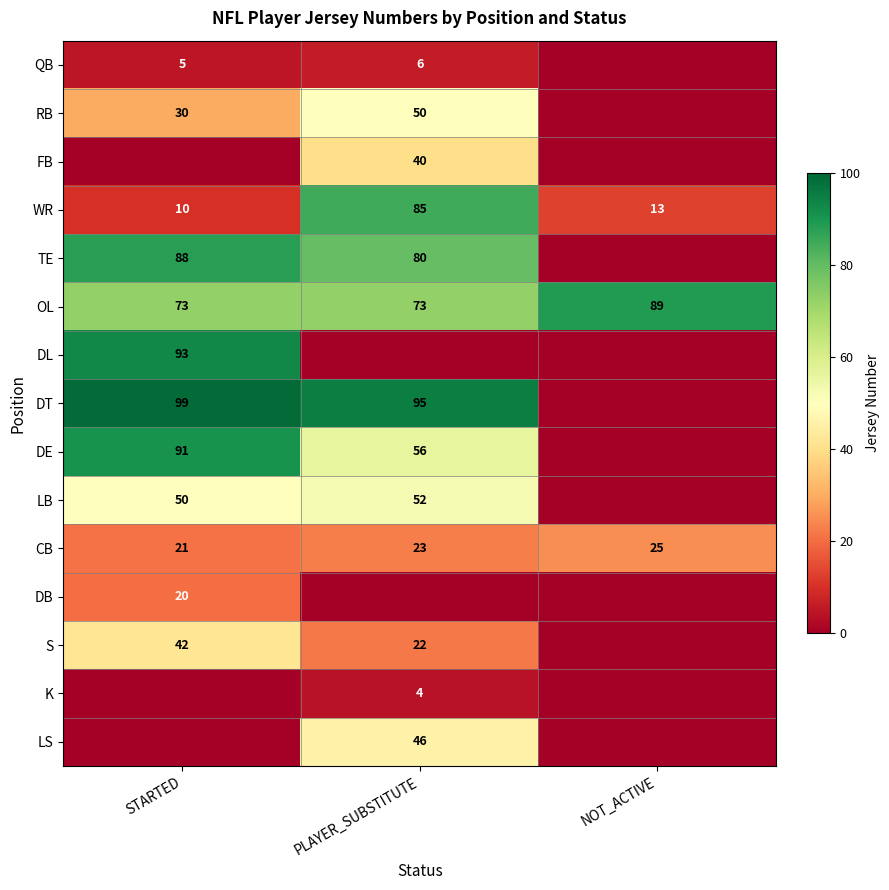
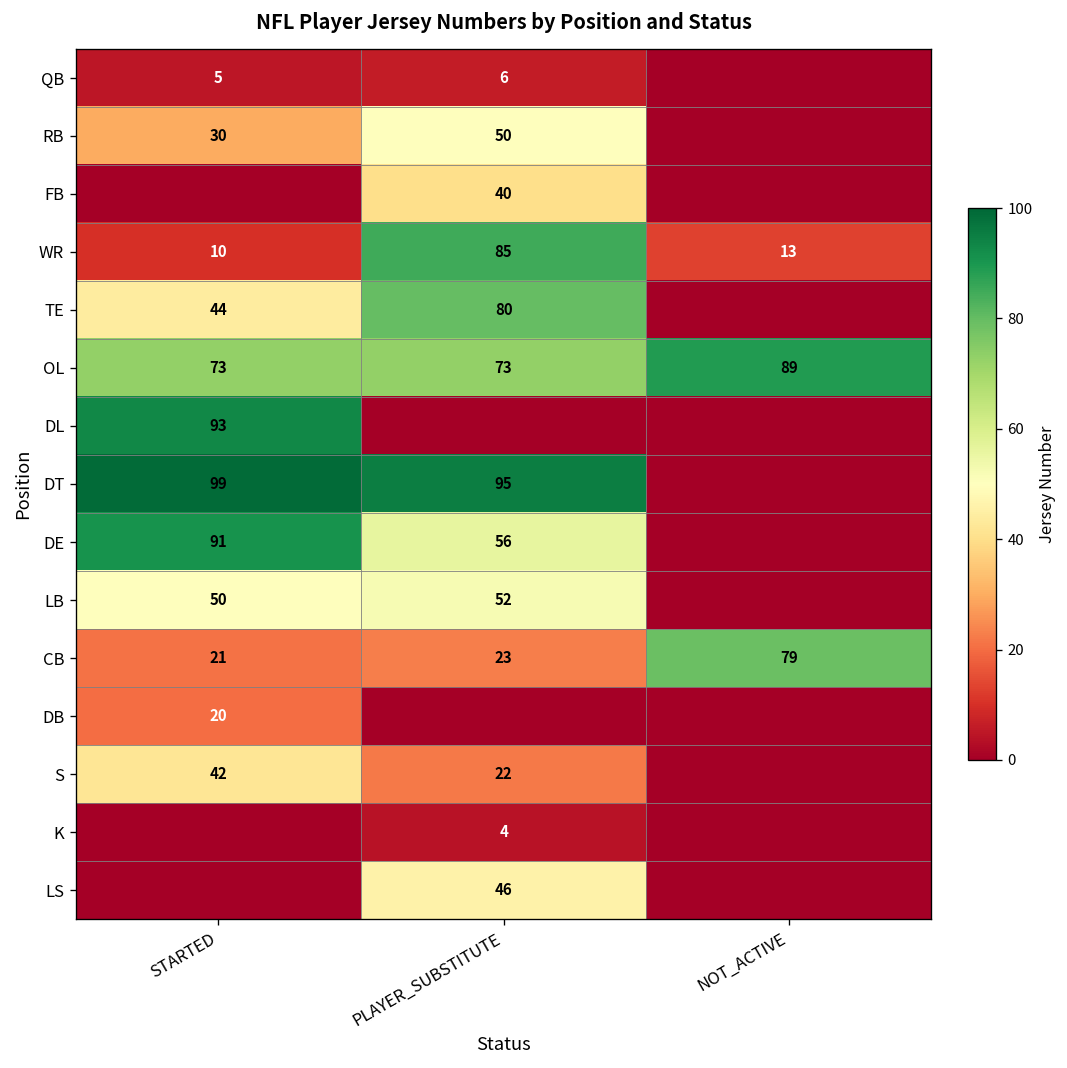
  {
    "QB": {
      "STARTED": 5,
      "PLAYER_SUBSTITUTE": 6
    },
    "RB": {
      "STARTED": 30,
      "PLAYER_SUBSTITUTE": 50
    },
    "FB": {
      "PLAYER_SUBSTITUTE": 40
    },
    "WR": {
      "STARTED": 10,
      "PLAYER_SUBSTITUTE": 85,
      "NOT_ACTIVE": 13
    },
    "TE": {
-     "STARTED": 88,
+     "STARTED": 44,
      "PLAYER_SUBSTITUTE": 80
    },
    "OL": {
      "STARTED": 73,
      "PLAYER_SUBSTITUTE": 73,
      "NOT_ACTIVE": 89
    },
    "DL": {
      "STARTED": 93
    },
    "DT": {
      "STARTED": 99,
      "PLAYER_SUBSTITUTE": 95
    },
    "DE": {
      "STARTED": 91,
      "PLAYER_SUBSTITUTE": 56
    },
    "LB": {
      "STARTED": 50,
      "PLAYER_SUBSTITUTE": 52
    },
    "CB": {
      "STARTED": 21,
      "PLAYER_SUBSTITUTE": 23,
-     "NOT_ACTIVE": 25
+     "NOT_ACTIVE": 79
    },
    "DB": {
      "STARTED": 20
    },
    "S": {
      "STARTED": 42,
      "PLAYER_SUBSTITUTE": 22
    },
    "K": {
      "PLAYER_SUBSTITUTE": 4
    },
    "LS": {
      "PLAYER_SUBSTITUTE": 46
    }
  }
